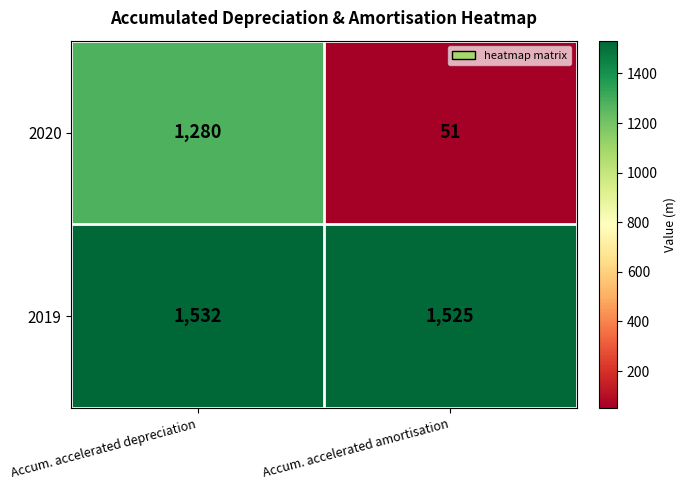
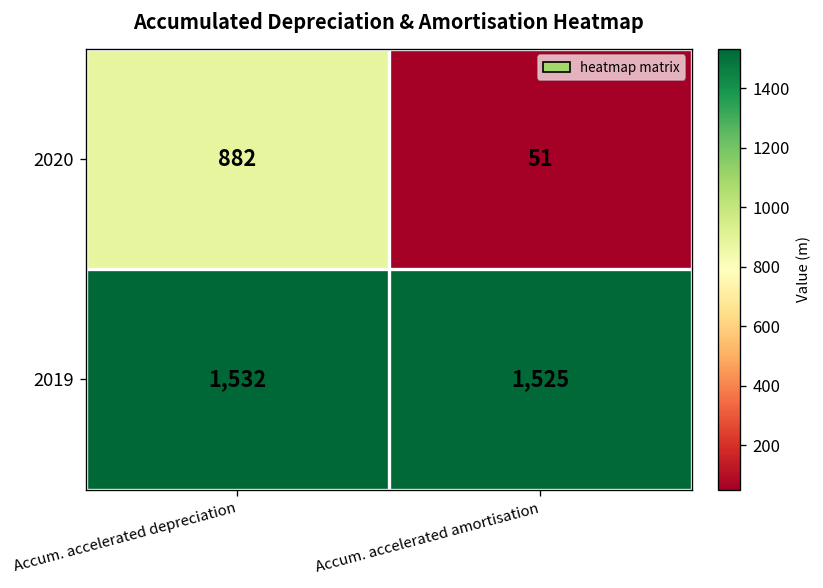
  {
    "2020": {
-     "Accum. accelerated depreciation": "1,280",
+     "Accum. accelerated depreciation": "882",
      "Accum. accelerated amortisation": "51"
    },
    "2019": {
      "Accum. accelerated depreciation": "1,532",
      "Accum. accelerated amortisation": "1,525"
    }
  }
